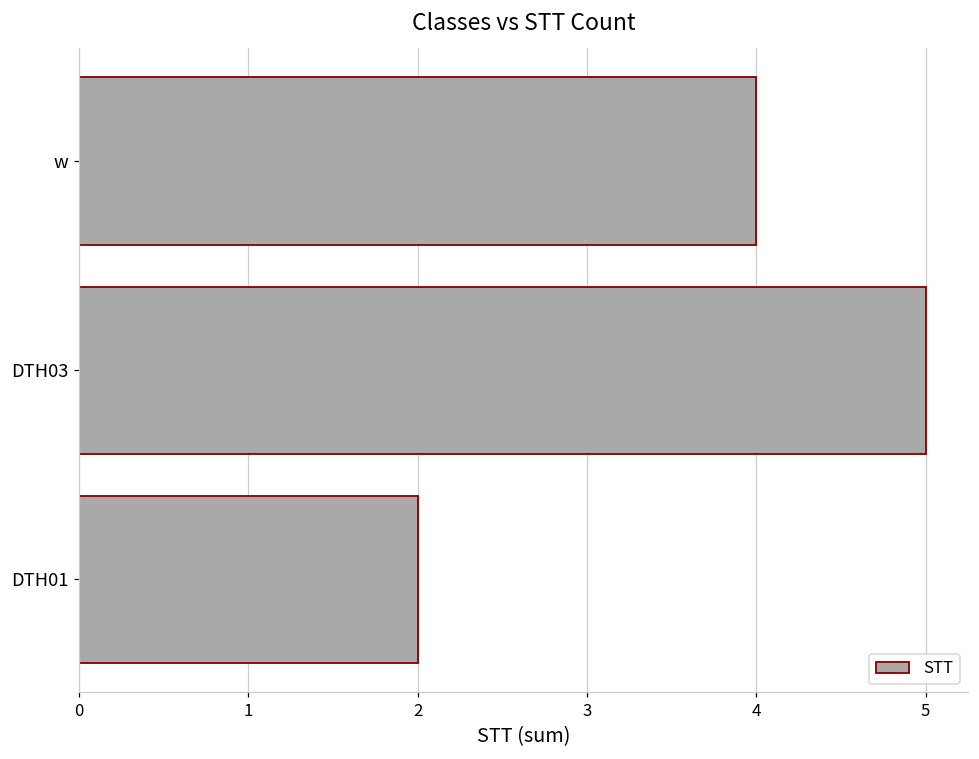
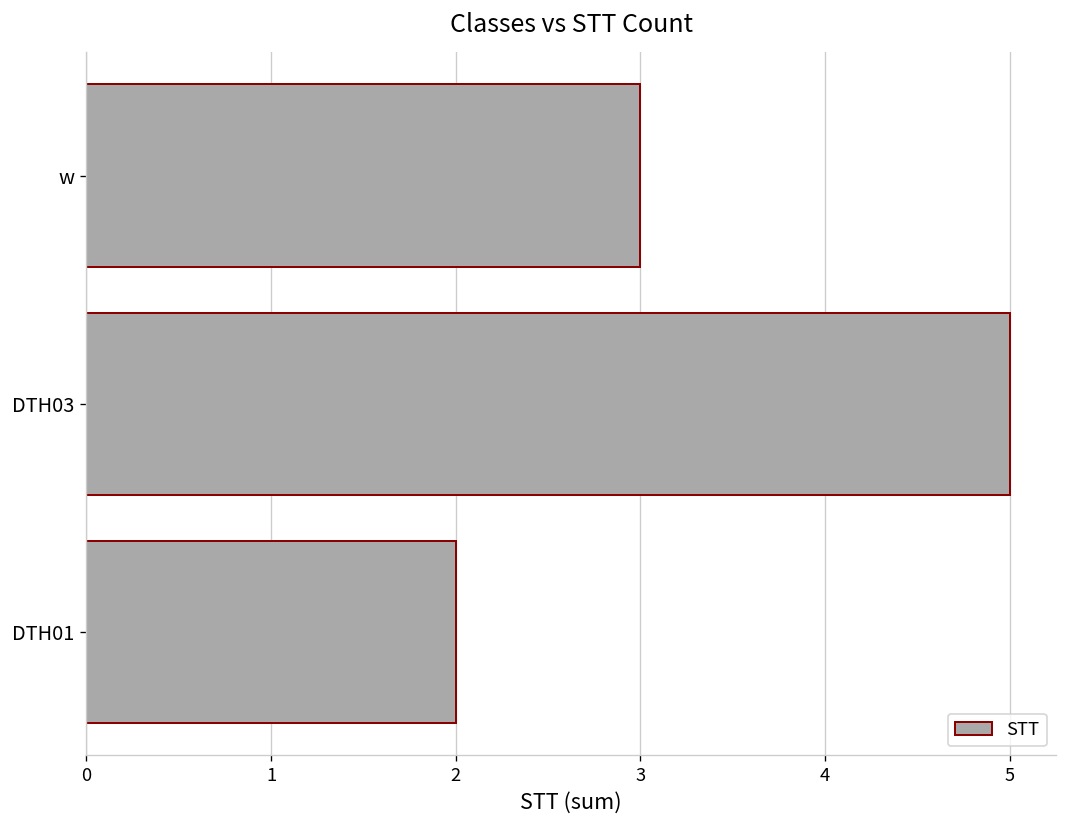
  {
-   "w": 4,
+   "w": 3,
    "DTH03": 5,
    "DTH01": 2
  }
